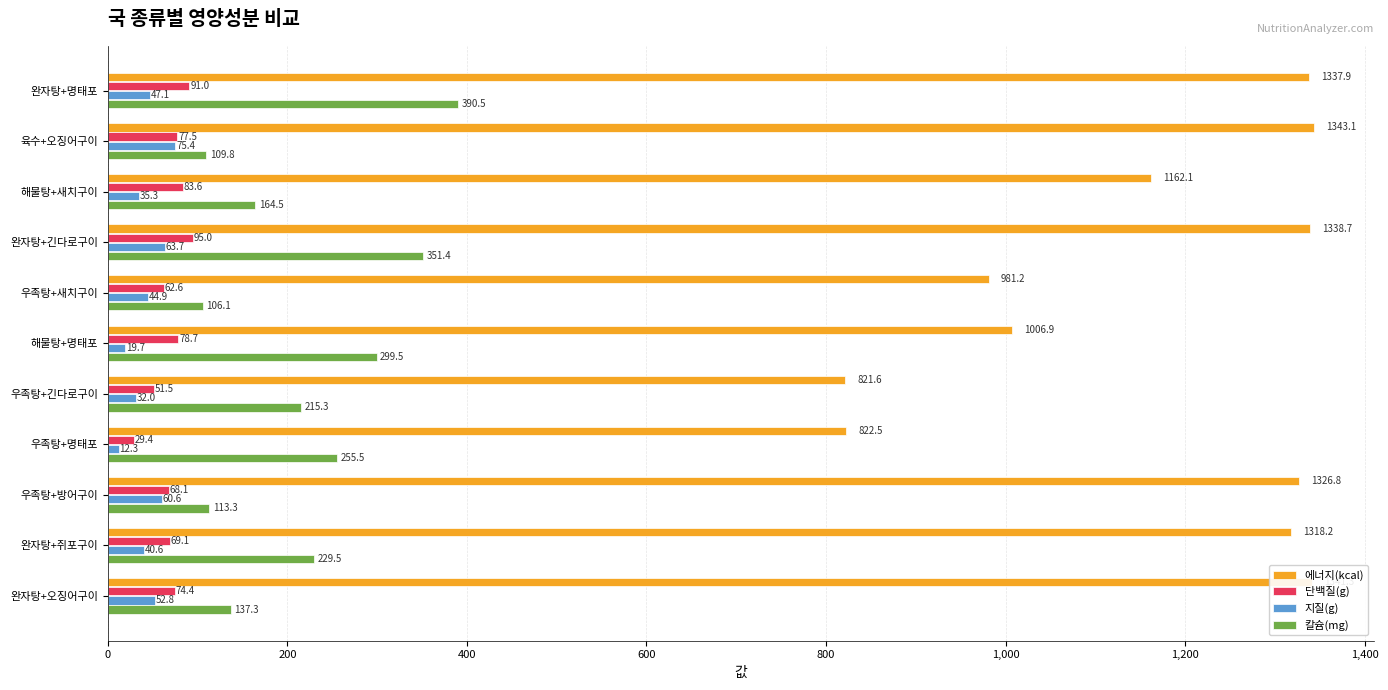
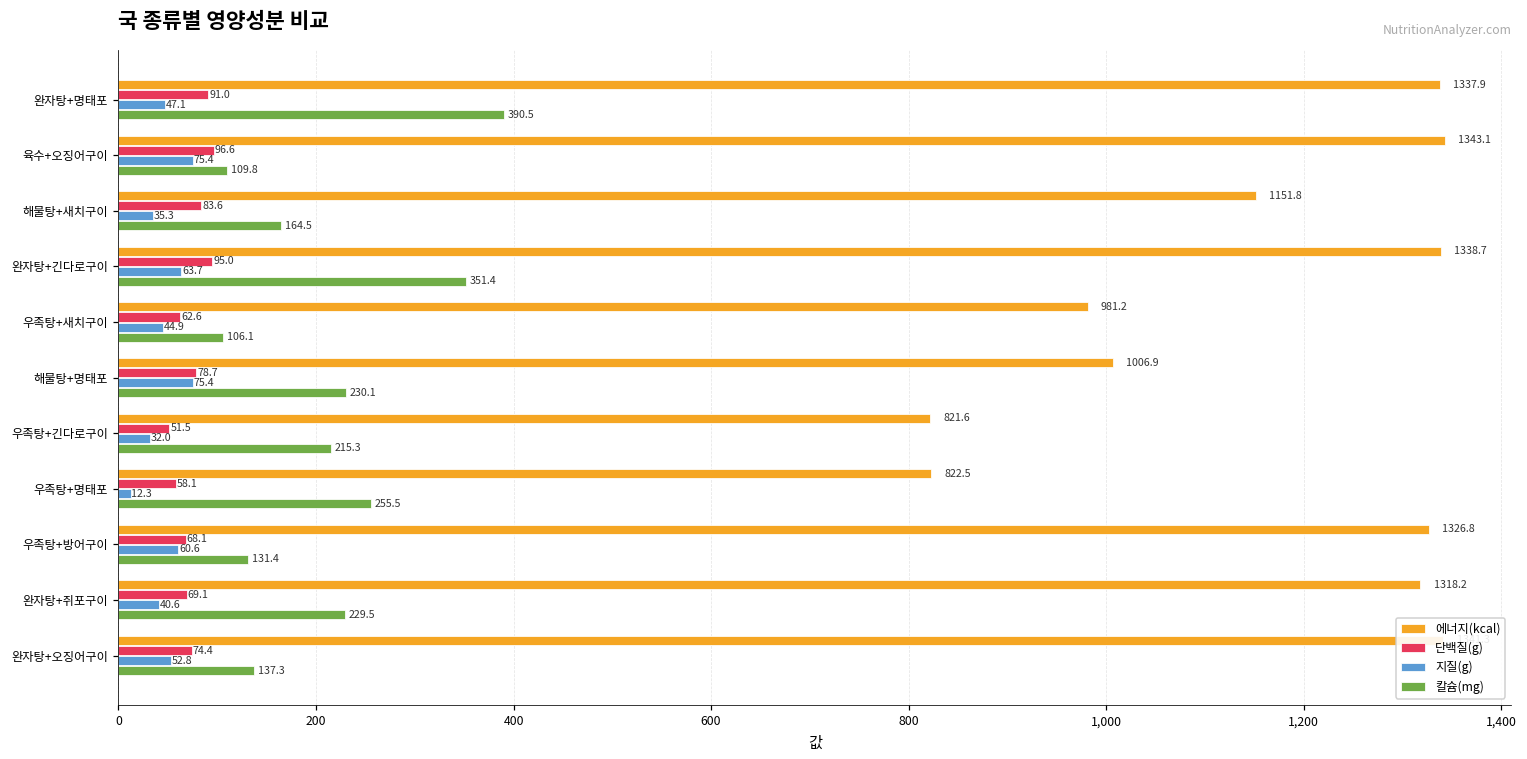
  {
    "에너지(kcal)": {
      "완자탕+명태포": 1337.9,
      "육수+오징어구이": 1343.1,
-     "해물탕+새치구이": 1162.1,
+     "해물탕+새치구이": 1151.8,
      "완자탕+긴다로구이": 1338.7,
      "우족탕+새치구이": 981.2,
      "해물탕+명태포": 1006.9,
      "우족탕+긴다로구이": 821.6,
      "우족탕+명태포": 822.5,
      "우족탕+방어구이": 1326.8,
      "완자탕+쥐포구이": 1318.2
    },
    "단백질(g)": {
      "완자탕+명태포": 91.0,
-     "육수+오징어구이": 77.5,
+     "육수+오징어구이": 96.6,
      "해물탕+새치구이": 83.6,
      "완자탕+긴다로구이": 95.0,
      "우족탕+새치구이": 62.6,
      "해물탕+명태포": 78.7,
      "우족탕+긴다로구이": 51.5,
-     "우족탕+명태포": 29.4,
+     "우족탕+명태포": 58.1,
      "우족탕+방어구이": 68.1,
      "완자탕+쥐포구이": 69.1,
      "완자탕+오징어구이": 74.4
    },
    "지질(g)": {
      "완자탕+명태포": 47.1,
      "육수+오징어구이": 75.4,
      "해물탕+새치구이": 35.3,
      "완자탕+긴다로구이": 63.7,
      "우족탕+새치구이": 44.9,
-     "해물탕+명태포": 19.7,
+     "해물탕+명태포": 75.4,
      "우족탕+긴다로구이": 32.0,
      "우족탕+명태포": 12.3,
      "우족탕+방어구이": 60.6,
      "완자탕+쥐포구이": 40.6,
      "완자탕+오징어구이": 52.8
    },
    "칼슘(mg)": {
      "완자탕+명태포": 390.5,
      "육수+오징어구이": 109.8,
      "해물탕+새치구이": 164.5,
      "완자탕+긴다로구이": 351.4,
      "우족탕+새치구이": 106.1,
-     "해물탕+명태포": 299.5,
+     "해물탕+명태포": 230.1,
      "우족탕+긴다로구이": 215.3,
      "우족탕+명태포": 255.5,
-     "우족탕+방어구이": 113.3,
+     "우족탕+방어구이": 131.4,
      "완자탕+쥐포구이": 229.5,
      "완자탕+오징어구이": 137.3
    }
  }
